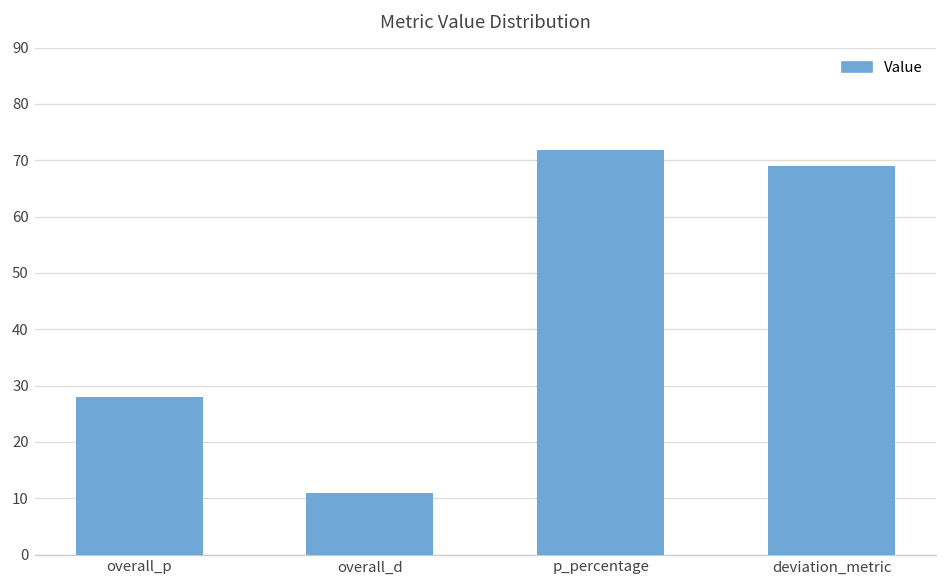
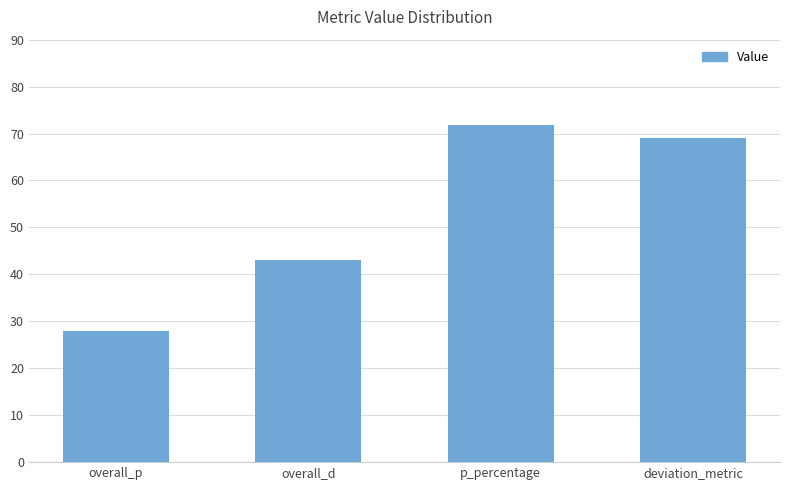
  {
    "overall_p": 28,
-   "overall_d": 11,
+   "overall_d": 43,
    "p_percentage": 72,
    "deviation_metric": 69
  }
